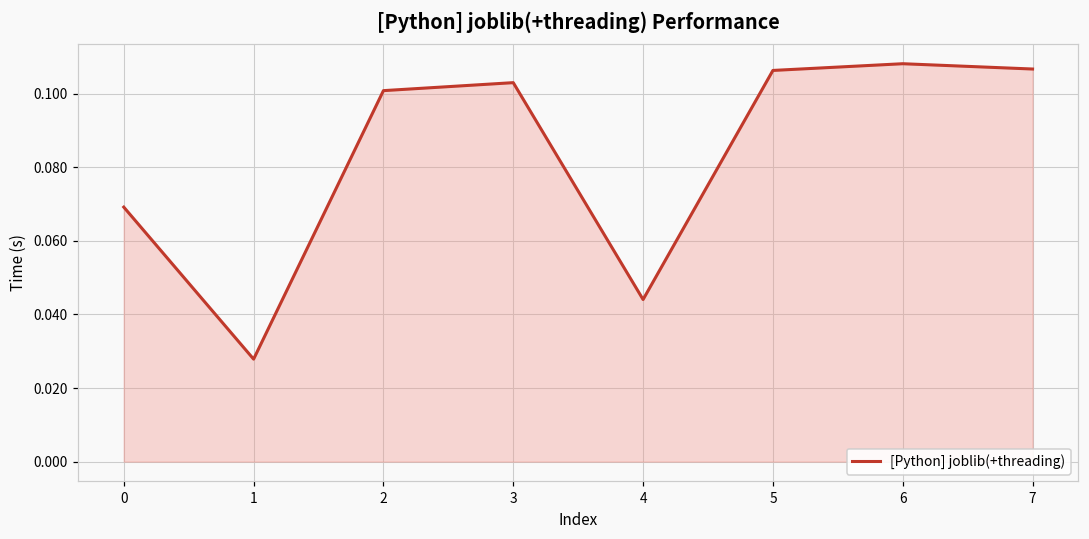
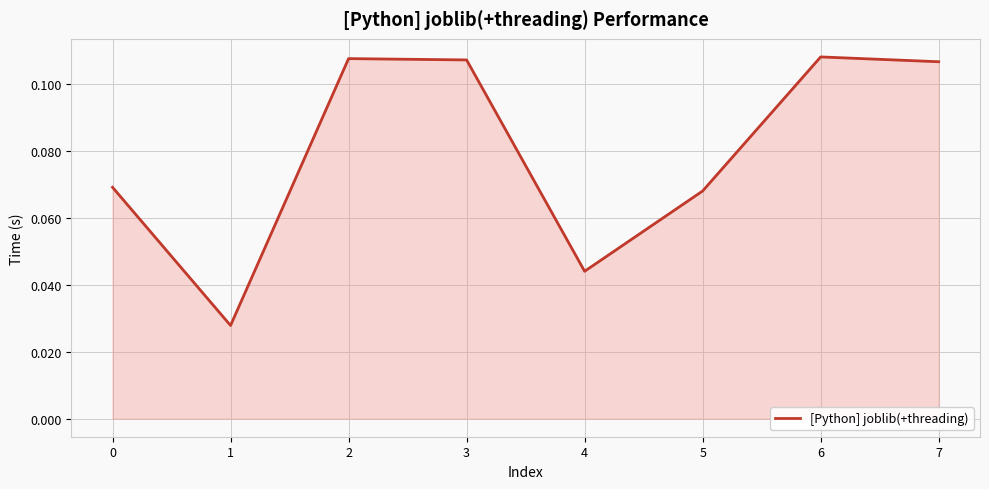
  {
    "0": 0.069,
    "1": 0.028,
-   "2": 0.101,
-   "3": 0.103,
+   "2": 0.108,
+   "3": 0.107,
    "4": 0.044,
-   "5": 0.106,
+   "5": 0.068,
    "6": 0.108,
    "7": 0.107
  }
